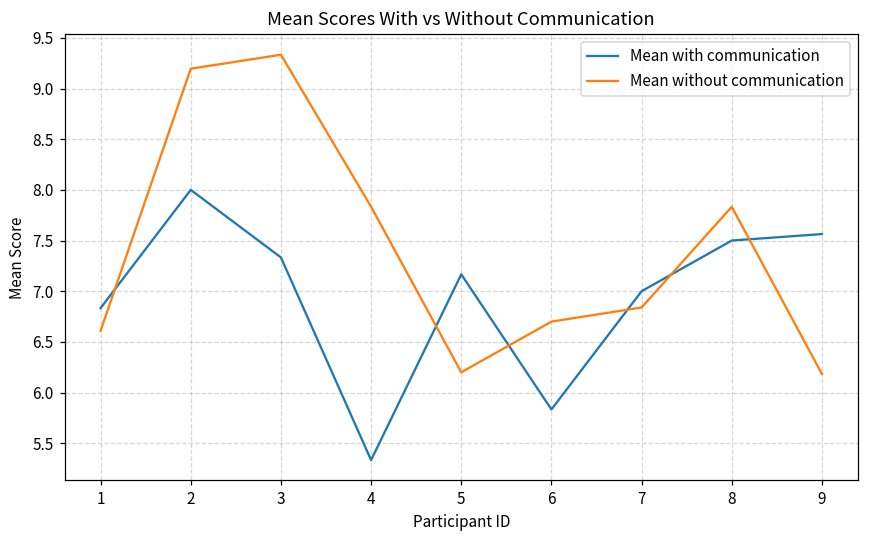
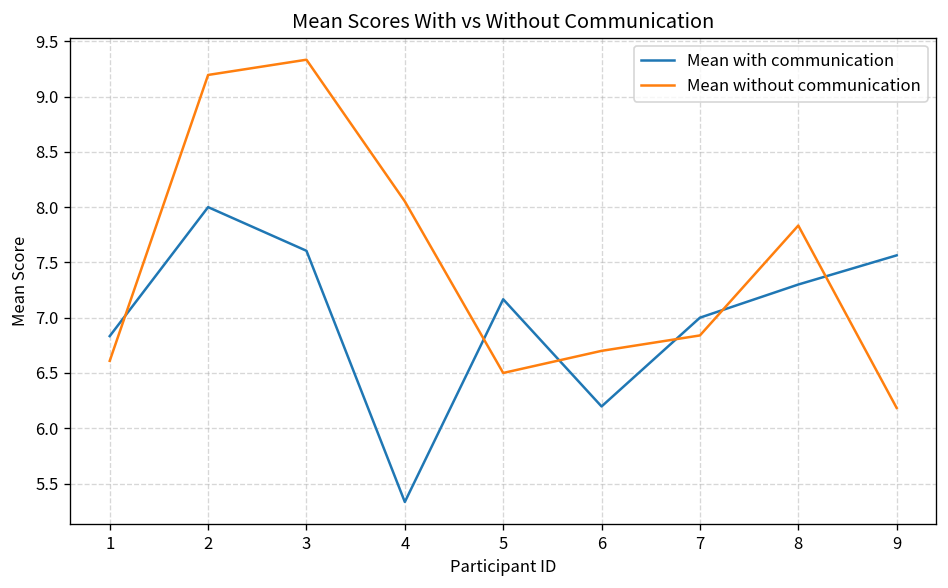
  {
    "Mean with communication": {
      "1": 6.8,
      "2": 8.0,
-     "3": 7.3,
+     "3": 7.6,
      "4": 5.3,
      "5": 7.2,
-     "6": 5.8,
+     "6": 6.2,
      "7": 7.0,
-     "8": 7.5,
+     "8": 7.3,
      "9": 7.6
    },
    "Mean without communication": {
      "1": 6.6,
      "2": 9.2,
      "3": 9.3,
-     "4": 7.8,
-     "5": 6.2,
+     "4": 8.1,
+     "5": 6.5,
      "6": 6.7,
      "7": 6.8,
      "8": 7.8,
      "9": 6.2
    }
  }
